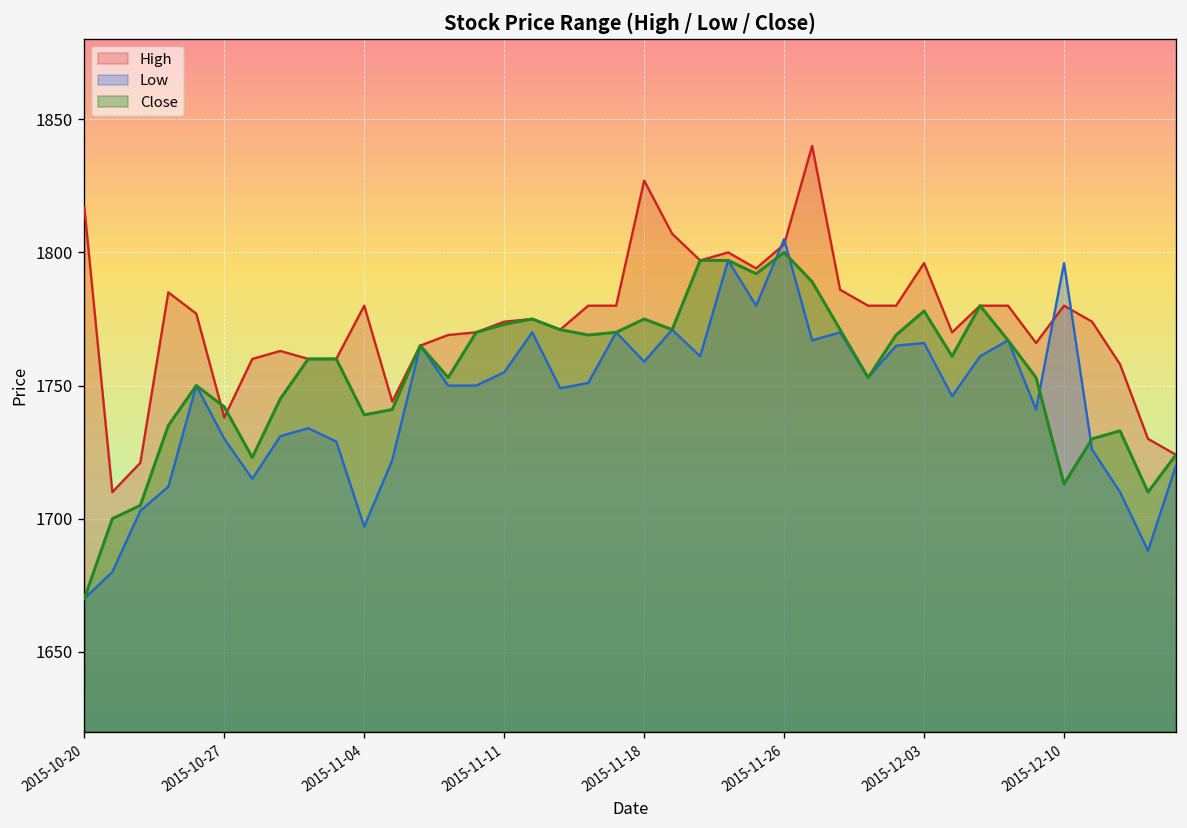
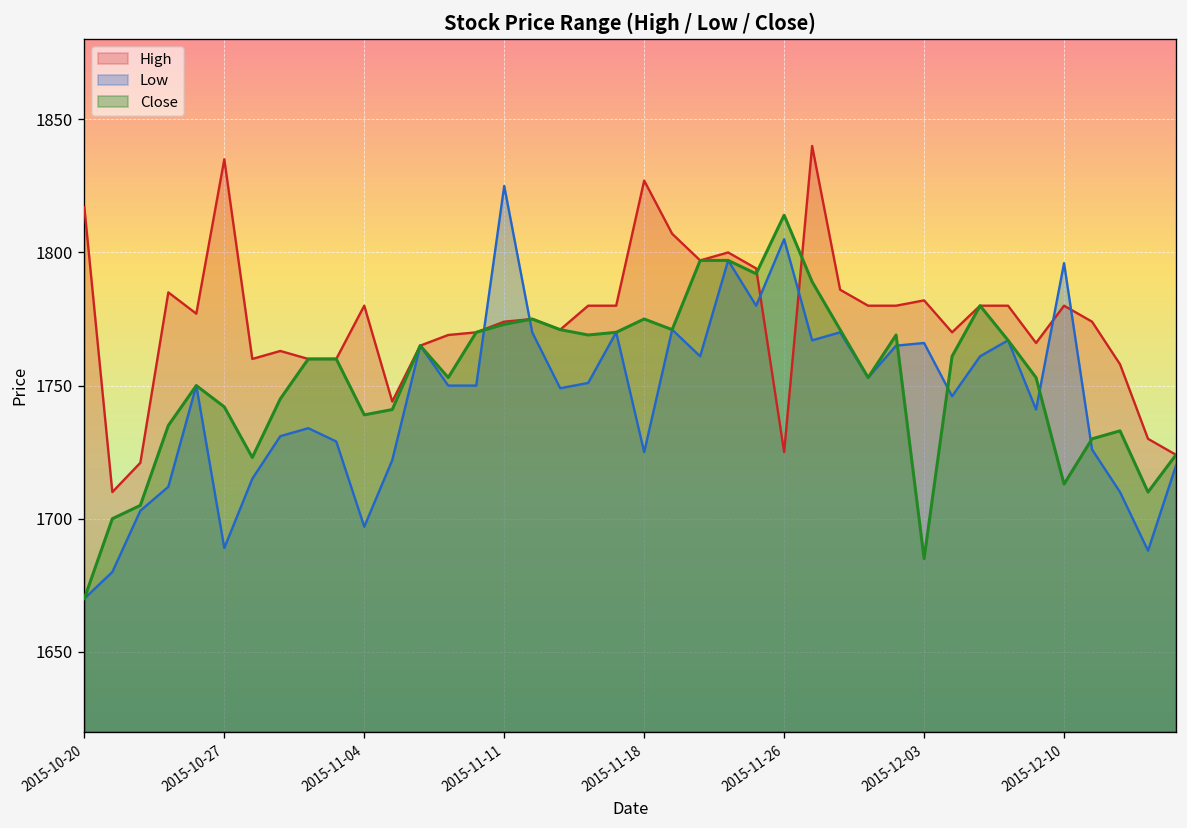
  {
    "High": {
      "2015-10-20": 1817,
-     "2015-10-27": 1738,
+     "2015-10-27": 1835,
      "2015-11-04": 1780,
      "2015-11-18": 1827,
-     "2015-11-26": 1803,
-     "2015-12-03": 1796,
+     "2015-11-26": 1725,
+     "2015-12-03": 1782,
      "2015-12-10": 1780
    },
    "Low": {
-     "2015-10-27": 1730,
+     "2015-10-27": 1689,
      "2015-11-04": 1697,
-     "2015-11-11": 1755,
-     "2015-11-18": 1759,
+     "2015-11-11": 1825,
+     "2015-11-18": 1725,
      "2015-11-26": 1805,
      "2015-12-03": 1766,
      "2015-12-10": 1796
    },
    "Close": {
      "2015-10-27": 1742,
      "2015-11-04": 1739,
      "2015-11-18": 1775,
-     "2015-11-26": 1800,
-     "2015-12-03": 1778,
+     "2015-11-26": 1814,
+     "2015-12-03": 1685,
      "2015-12-10": 1713
    }
  }
